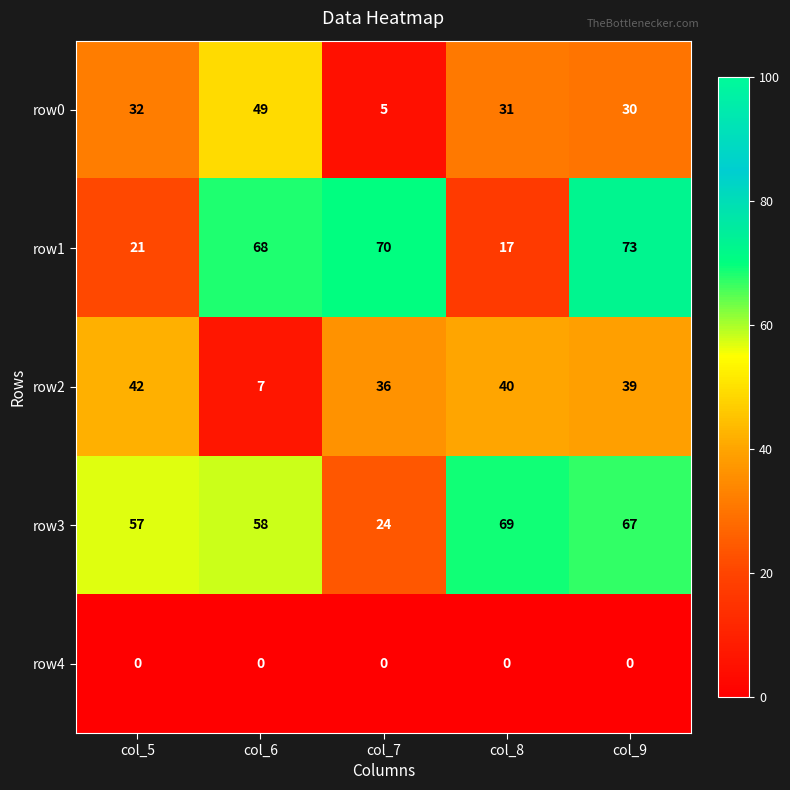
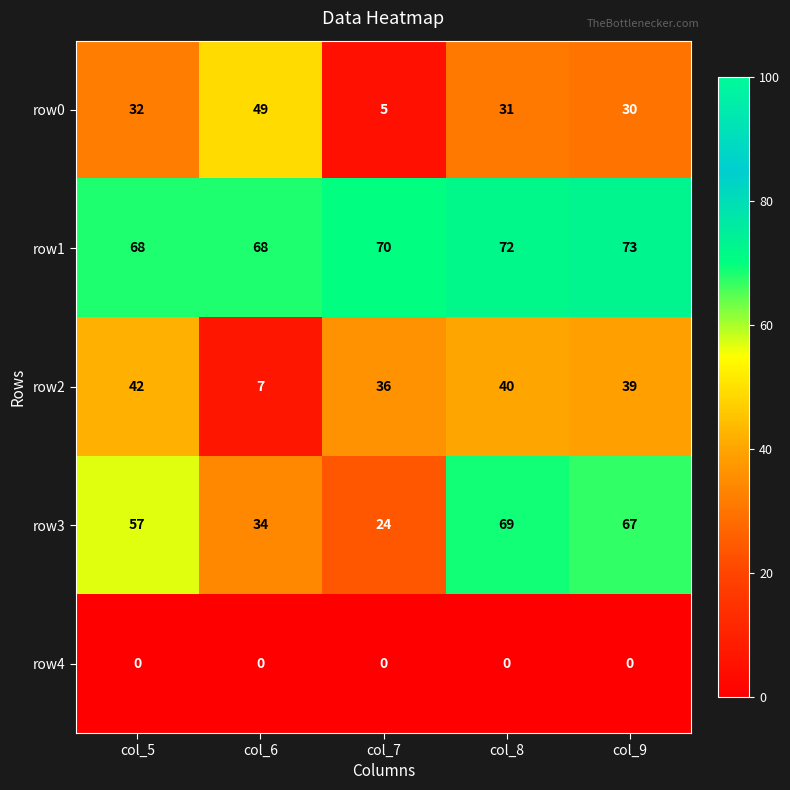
  {
    "row0": {
      "col_5": 32,
      "col_6": 49,
      "col_7": 5,
      "col_8": 31,
      "col_9": 30
    },
    "row1": {
-     "col_5": 21,
+     "col_5": 68,
      "col_6": 68,
      "col_7": 70,
-     "col_8": 17,
+     "col_8": 72,
      "col_9": 73
    },
    "row2": {
      "col_5": 42,
      "col_6": 7,
      "col_7": 36,
      "col_8": 40,
      "col_9": 39
    },
    "row3": {
      "col_5": 57,
-     "col_6": 58,
+     "col_6": 34,
      "col_7": 24,
      "col_8": 69,
      "col_9": 67
    },
    "row4": {
      "col_5": 0,
      "col_6": 0,
      "col_7": 0,
      "col_8": 0,
      "col_9": 0
    }
  }
